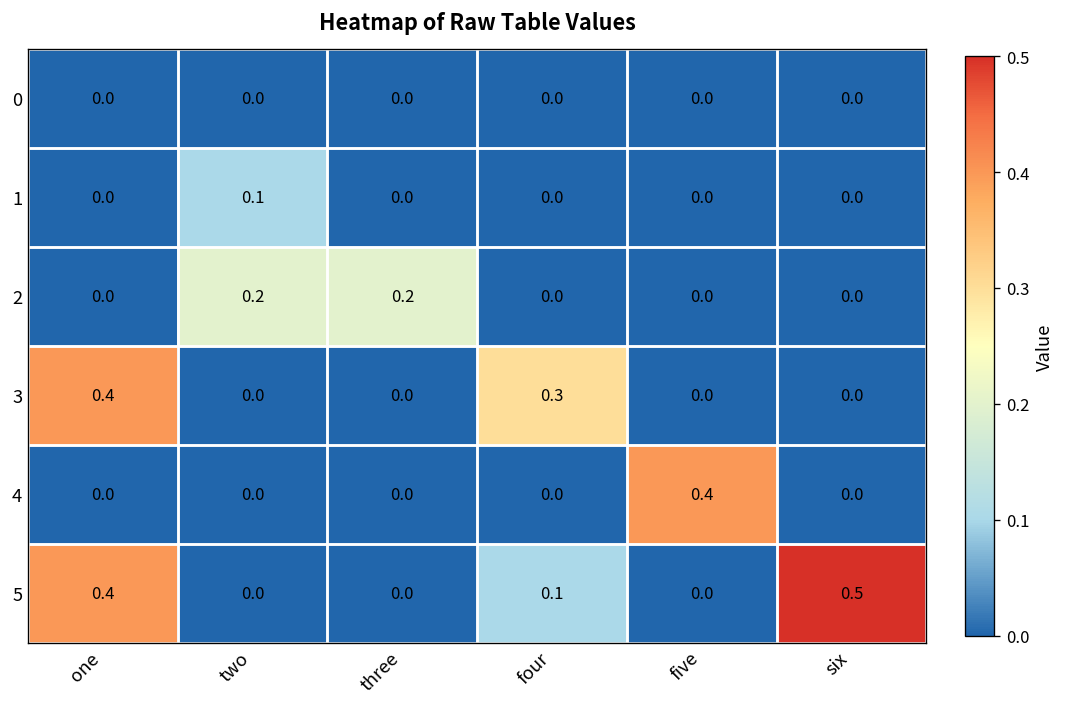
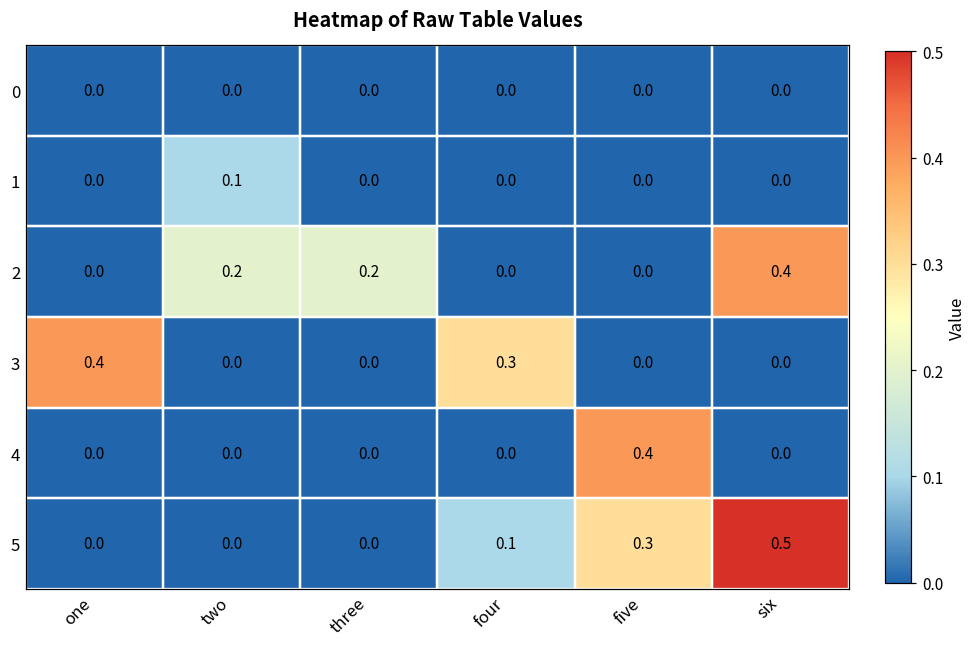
  {
    "0": {
      "one": 0.0,
      "two": 0.0,
      "three": 0.0,
      "four": 0.0,
      "five": 0.0,
      "six": 0.0
    },
    "1": {
      "one": 0.0,
      "two": 0.1,
      "three": 0.0,
      "four": 0.0,
      "five": 0.0,
      "six": 0.0
    },
    "2": {
      "one": 0.0,
      "two": 0.2,
      "three": 0.2,
      "four": 0.0,
      "five": 0.0,
-     "six": 0.0
+     "six": 0.4
    },
    "3": {
      "one": 0.4,
      "two": 0.0,
      "three": 0.0,
      "four": 0.3,
      "five": 0.0,
      "six": 0.0
    },
    "4": {
      "one": 0.0,
      "two": 0.0,
      "three": 0.0,
      "four": 0.0,
      "five": 0.4,
      "six": 0.0
    },
    "5": {
-     "one": 0.4,
+     "one": 0.0,
      "two": 0.0,
      "three": 0.0,
      "four": 0.1,
-     "five": 0.0,
+     "five": 0.3,
      "six": 0.5
    }
  }
